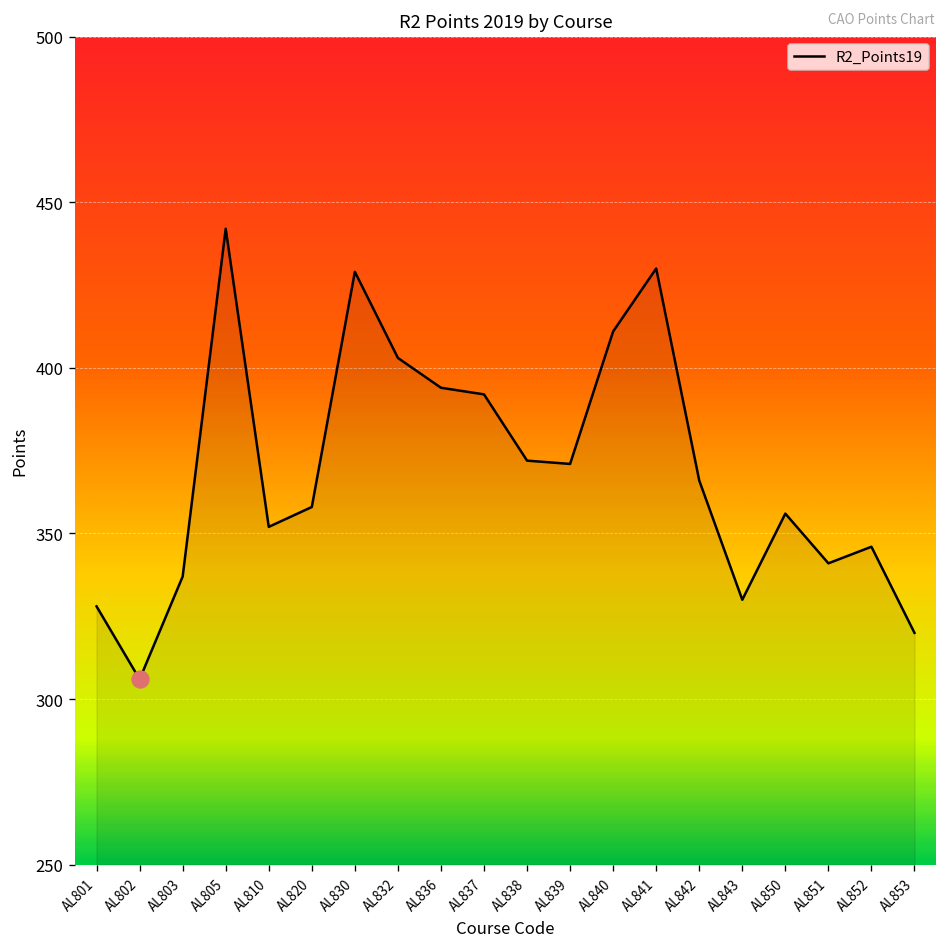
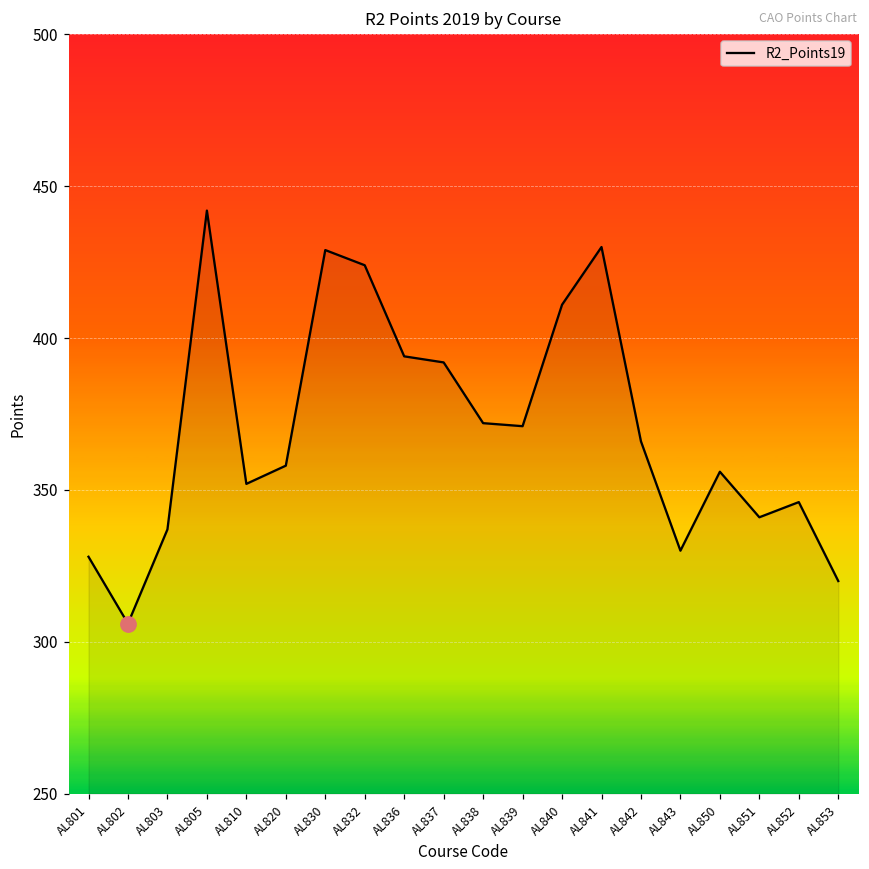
  {
    "R2_Points19": {
      "AL801": 328,
      "AL803": 337,
      "AL805": 442,
      "AL810": 352,
      "AL820": 358,
      "AL830": 429,
-     "AL832": 403,
+     "AL832": 424,
      "AL836": 394,
      "AL837": 392,
      "AL838": 372,
      "AL839": 371,
      "AL840": 411,
      "AL841": 430,
      "AL842": 366,
      "AL843": 330,
      "AL850": 356,
      "AL851": 341,
      "AL852": 346,
      "AL853": 320
    }
  }
